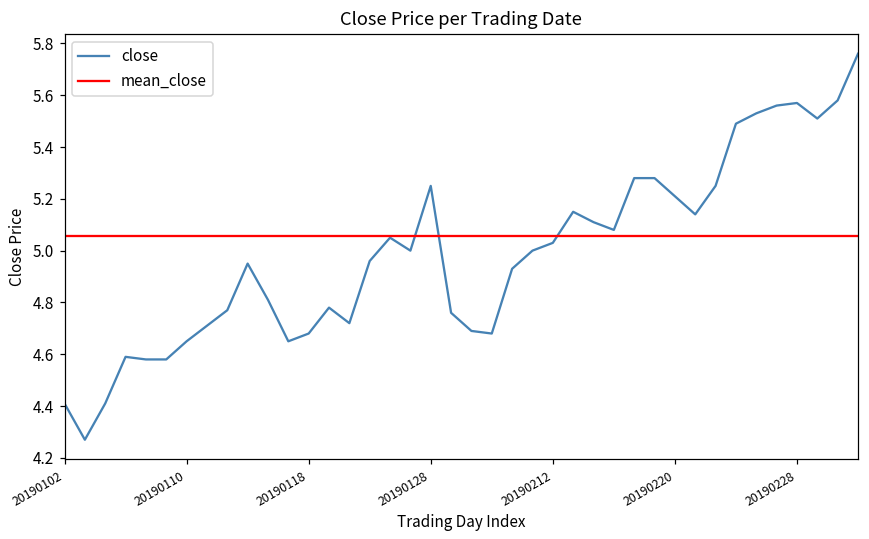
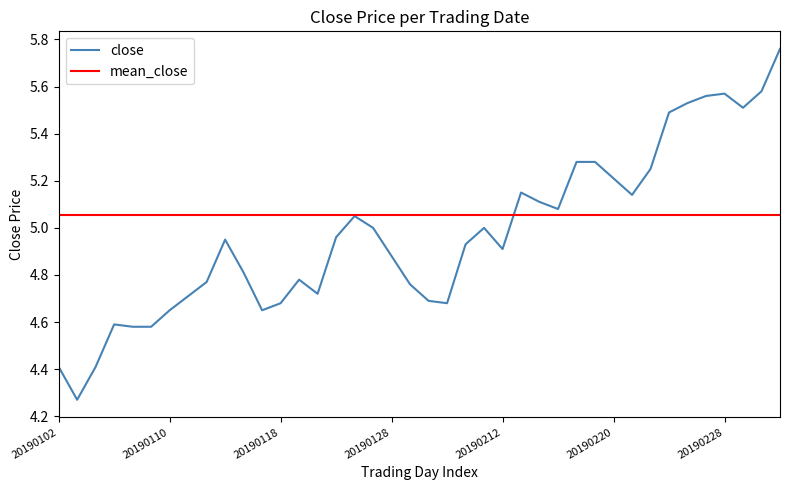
  {
    "close": {
      "20190102": 4.41,
      "20190110": 4.65,
      "20190118": 4.68,
-     "20190128": 5.25,
-     "20190212": 5.03,
+     "20190128": 4.88,
+     "20190212": 4.91,
      "20190220": 5.21,
      "20190228": 5.57
    },
    "mean_close": {
      "20190102": 5.06,
      "20190110": 5.06,
      "20190118": 5.06,
      "20190128": 5.06,
      "20190212": 5.06,
      "20190220": 5.06,
      "20190228": 5.06
    }
  }
